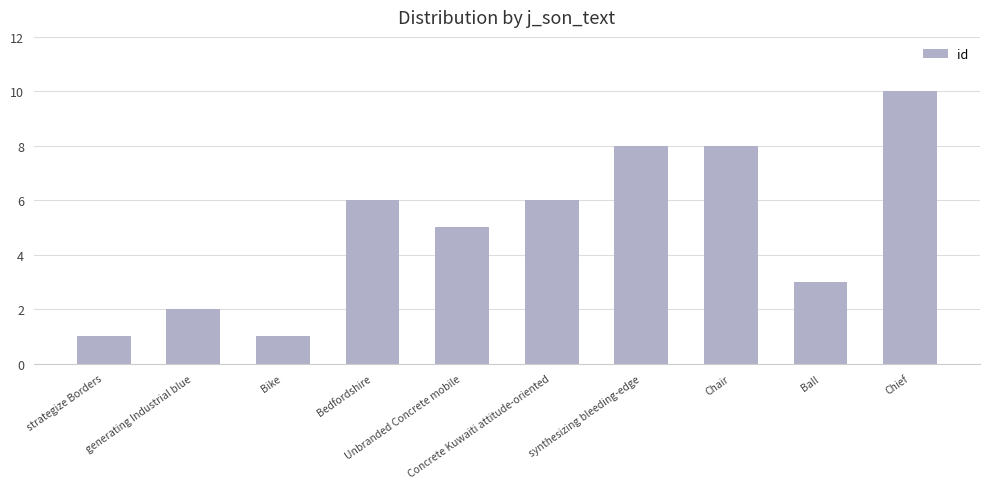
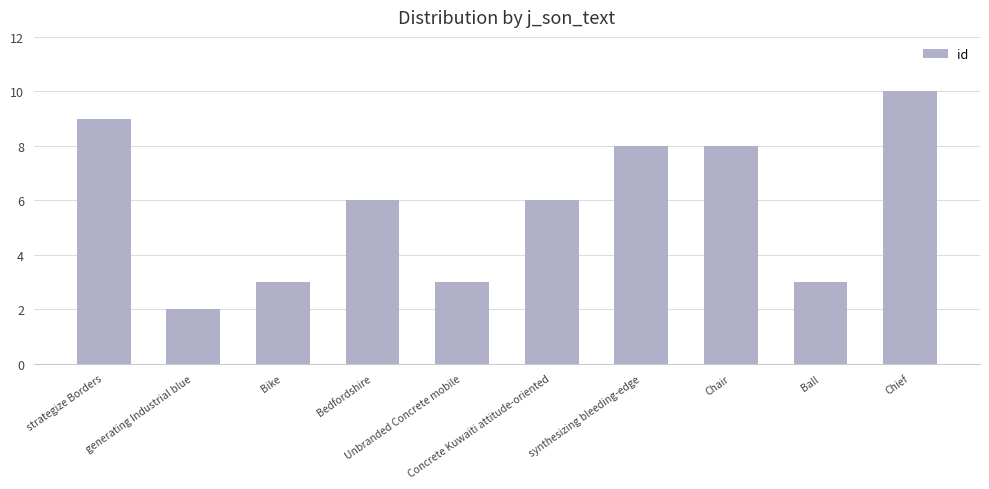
  {
-   "strategize Borders": 1,
+   "strategize Borders": 9,
    "generating Industrial blue": 2,
-   "Bike": 1,
+   "Bike": 3,
    "Bedfordshire": 6,
-   "Unbranded Concrete mobile": 5,
+   "Unbranded Concrete mobile": 3,
    "Concrete Kuwaiti attitude-oriented": 6,
    "synthesizing bleeding-edge": 8,
    "Chair": 8,
    "Ball": 3,
    "Chief": 10
  }
